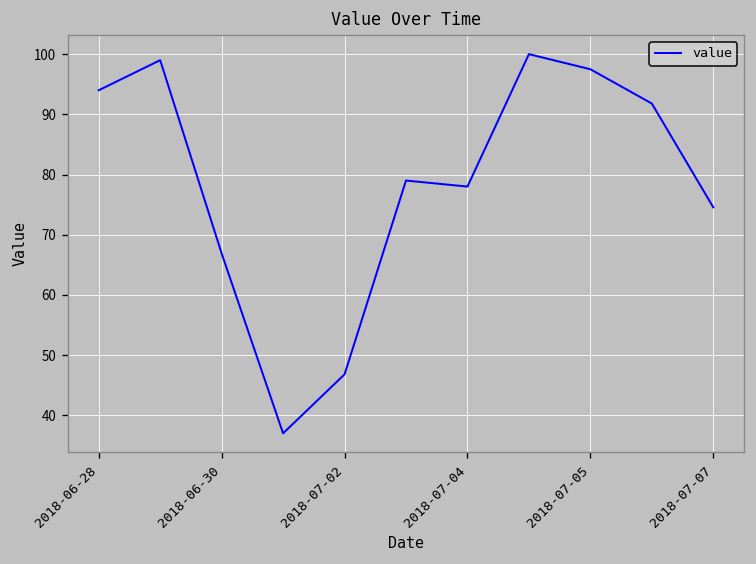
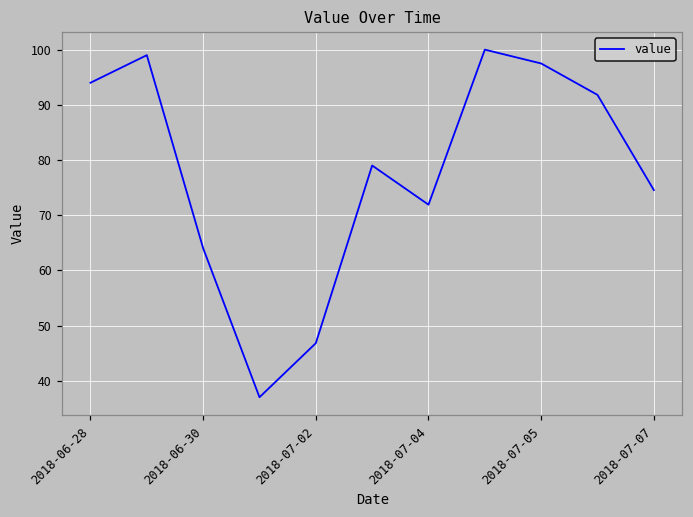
  {
    "2018-06-28": 94,
-   "2018-06-30": 67,
+   "2018-06-30": 64,
    "2018-07-02": 47,
-   "2018-07-04": 78,
+   "2018-07-04": 72,
    "2018-07-07": 75
  }
